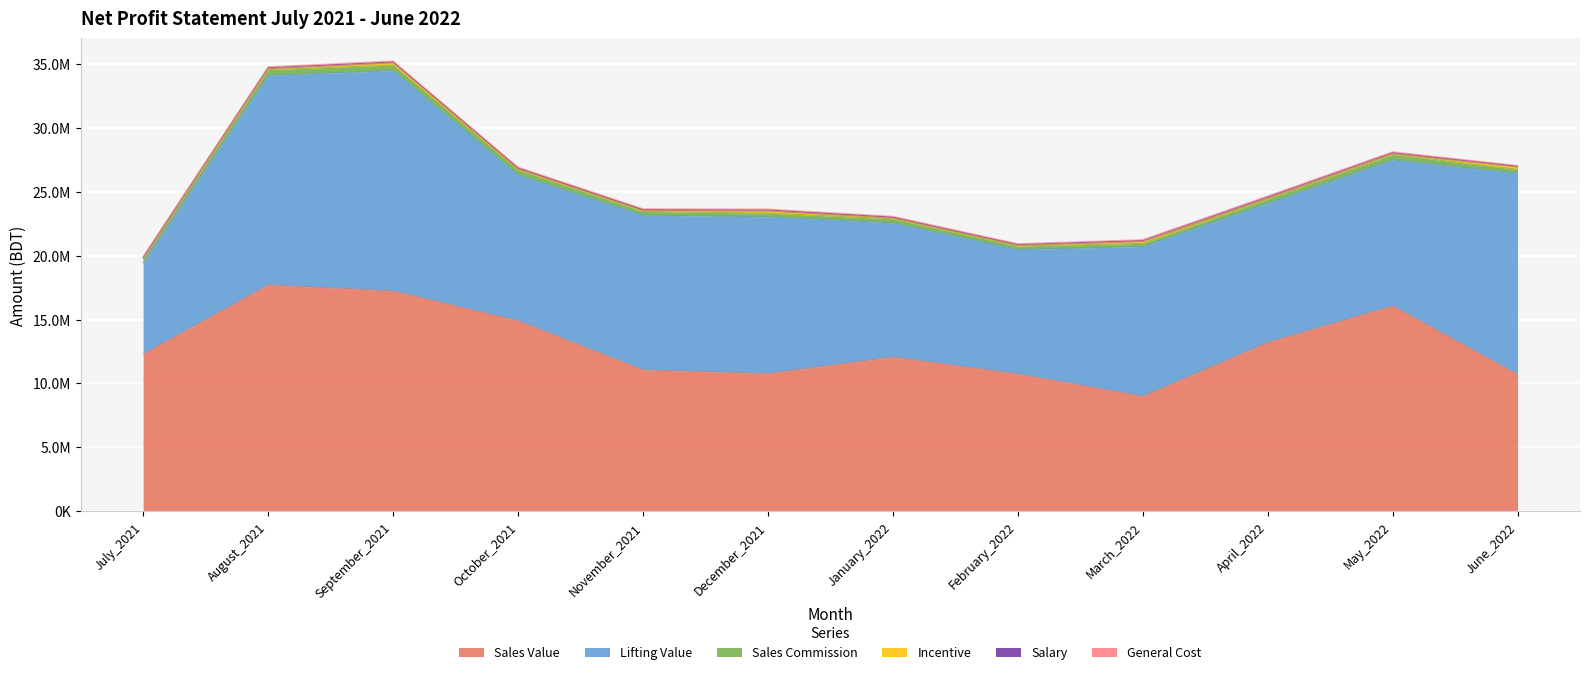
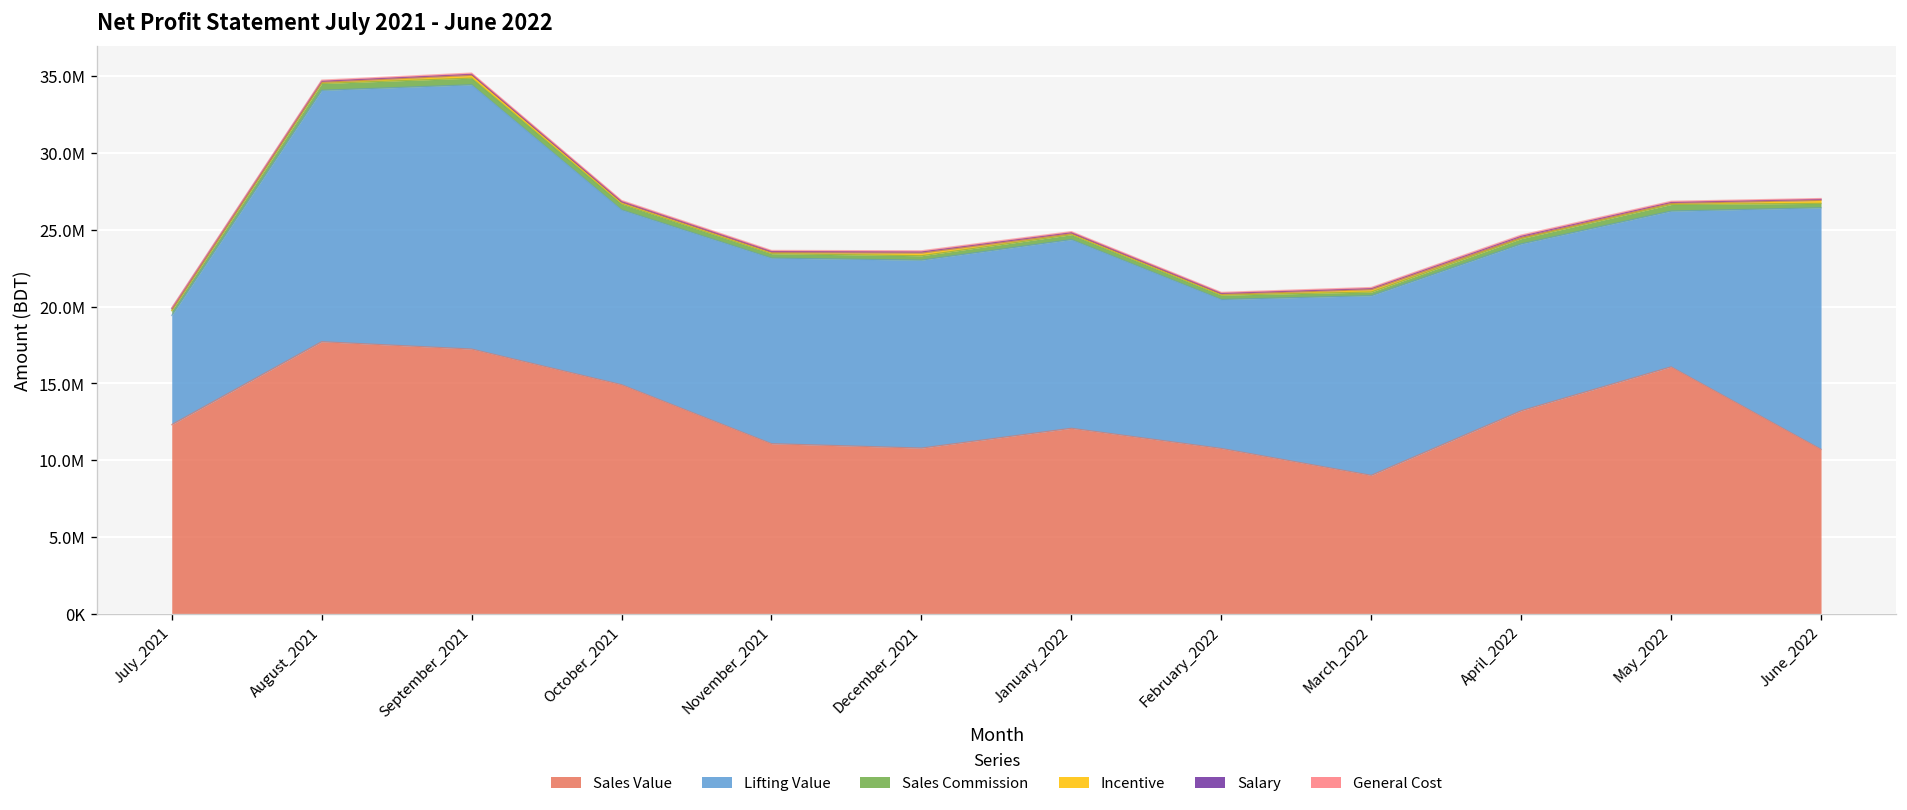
  {
    "Lifting Value": {
      "July_2021": 7100000,
      "August_2021": 16400000,
      "September_2021": 17200000,
      "October_2021": 11400000,
      "November_2021": 12100000,
      "December_2021": 12200000,
-     "January_2022": 10500000,
+     "January_2022": 12300000,
      "February_2022": 9700000,
      "March_2022": 11700000,
      "April_2022": 10900000,
-     "May_2022": 11400000,
+     "May_2022": 10100000,
      "June_2022": 15700000
    }
  }
